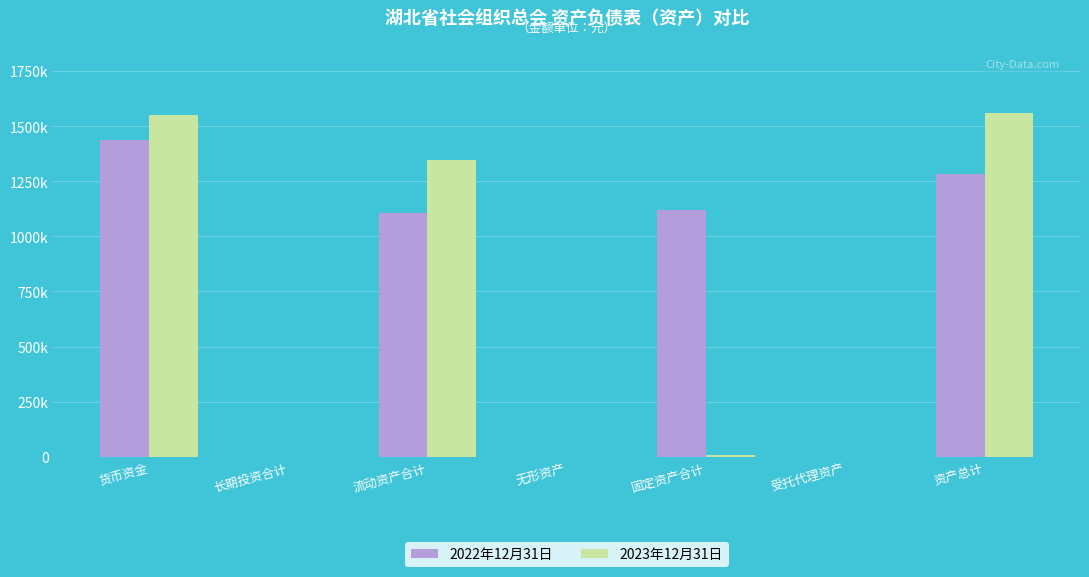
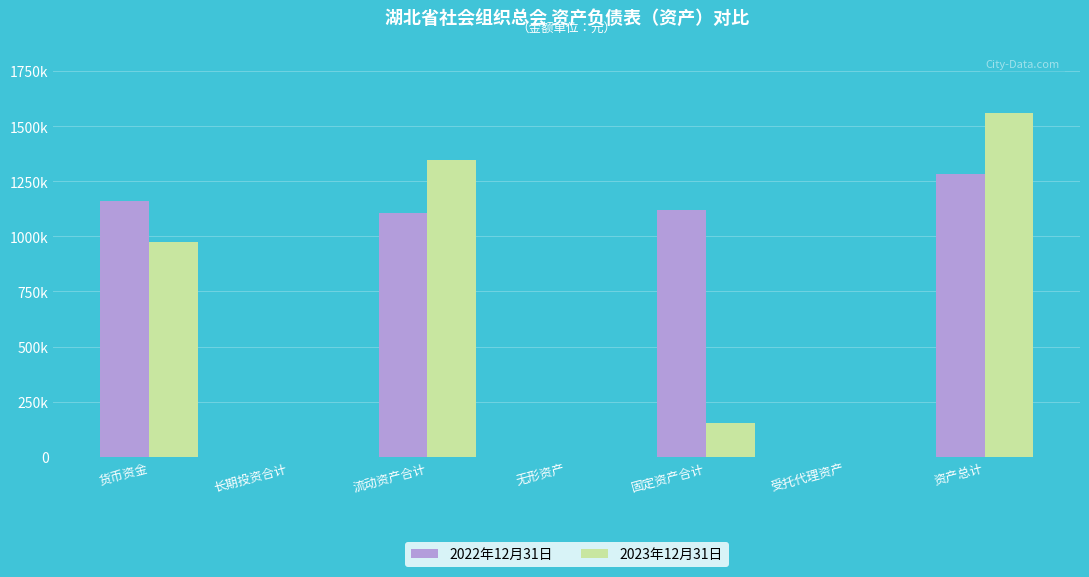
  {
    "2022年12月31日": {
-     "货币资金": 1440000,
+     "货币资金": 1160000,
      "长期投资合计": 0,
      "流动资产合计": 1110000,
      "无形资产": 0,
      "固定资产合计": 1120000,
      "受托代理资产": 0,
      "资产总计": 1280000
    },
    "2023年12月31日": {
-     "货币资金": 1550000,
+     "货币资金": 970000,
      "长期投资合计": 0,
      "流动资产合计": 1340000,
      "无形资产": 0,
-     "固定资产合计": 10000,
+     "固定资产合计": 160000,
      "受托代理资产": 0,
      "资产总计": 1560000
    }
  }
